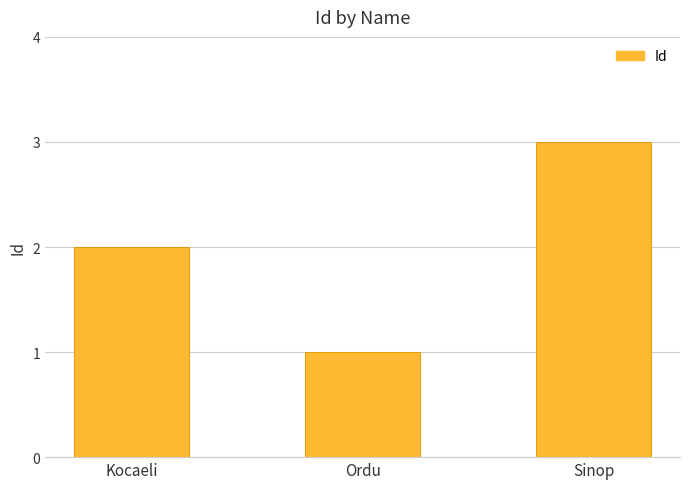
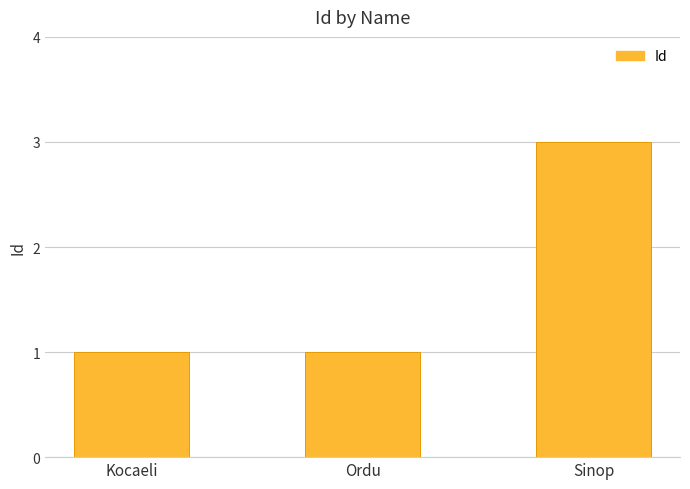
  {
-   "Kocaeli": 2,
+   "Kocaeli": 1,
    "Ordu": 1,
    "Sinop": 3
  }
